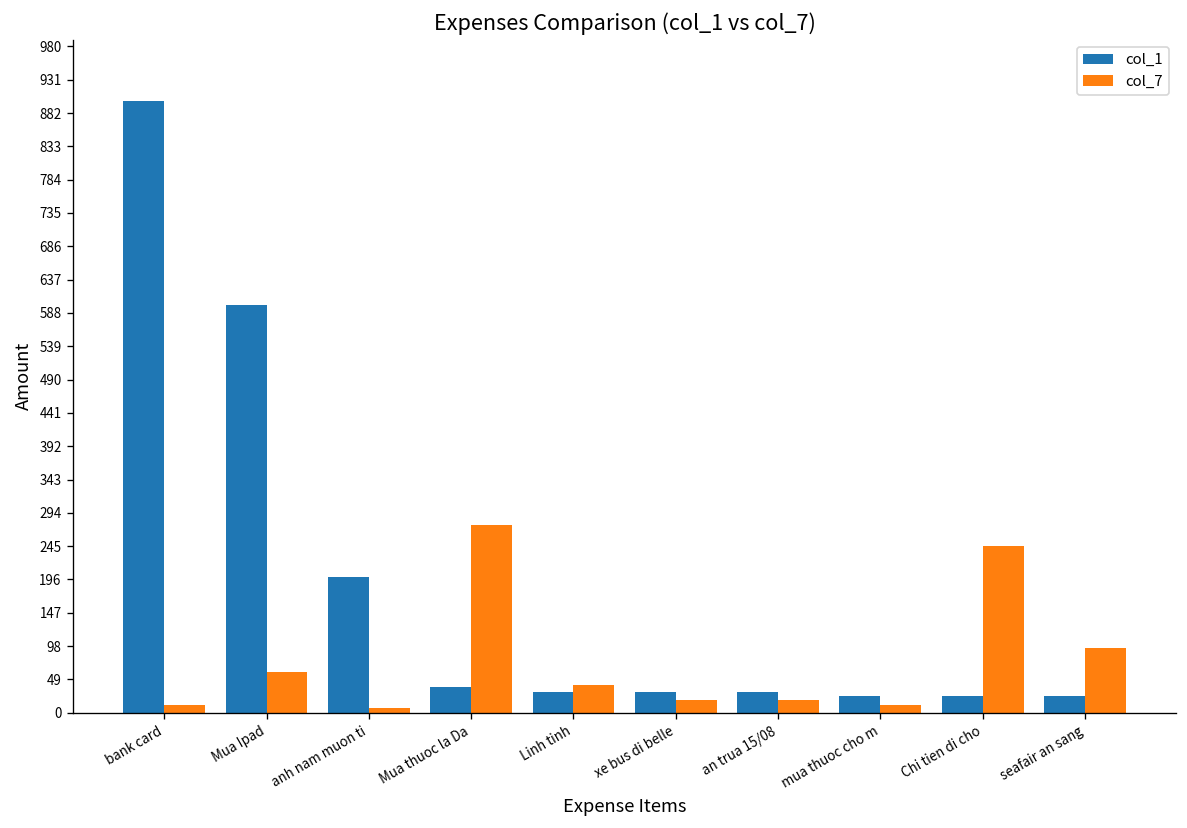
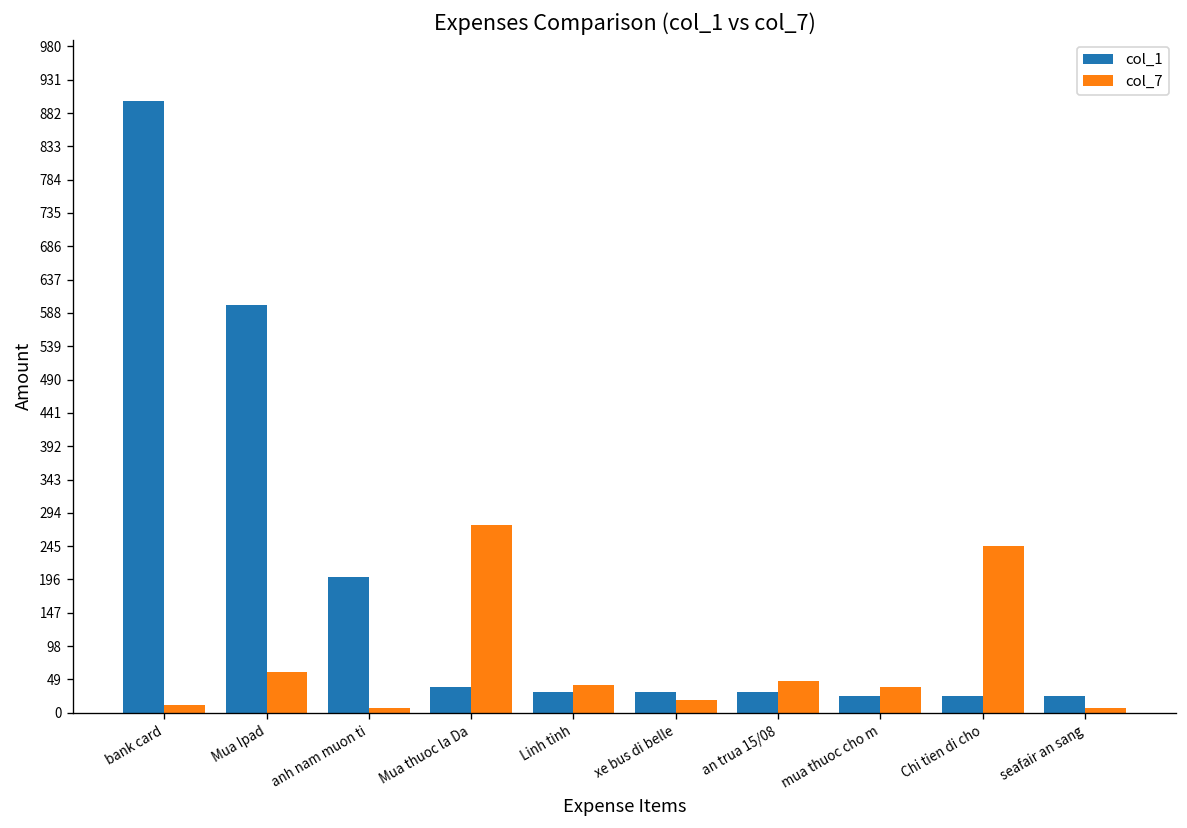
  {
    "col_1": {
      "bank card": 900,
      "Mua Ipad": 600,
      "anh nam muon ti": 200,
      "Mua thuoc la Da": 40,
      "Linh tinh": 30,
      "xe bus di belle": 30,
      "an trua 15/08": 30,
      "mua thuoc cho m": 30,
      "Chi tien di cho": 30,
      "seafair an sang": 20
    },
    "col_7": {
      "bank card": 10,
      "Mua Ipad": 60,
      "anh nam muon ti": 10,
      "Mua thuoc la Da": 280,
      "Linh tinh": 40,
      "xe bus di belle": 20,
-     "an trua 15/08": 20,
-     "mua thuoc cho m": 10,
+     "an trua 15/08": 50,
+     "mua thuoc cho m": 40,
      "Chi tien di cho": 250,
-     "seafair an sang": 100
+     "seafair an sang": 10
    }
  }
